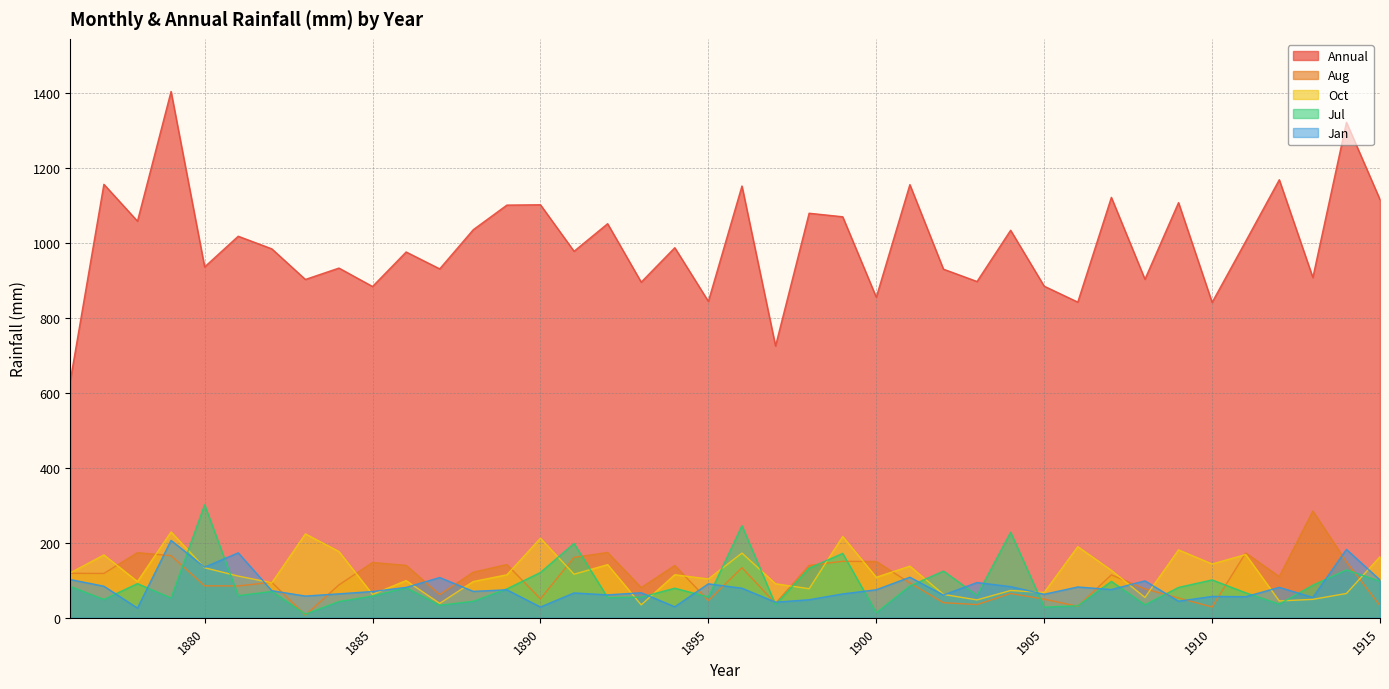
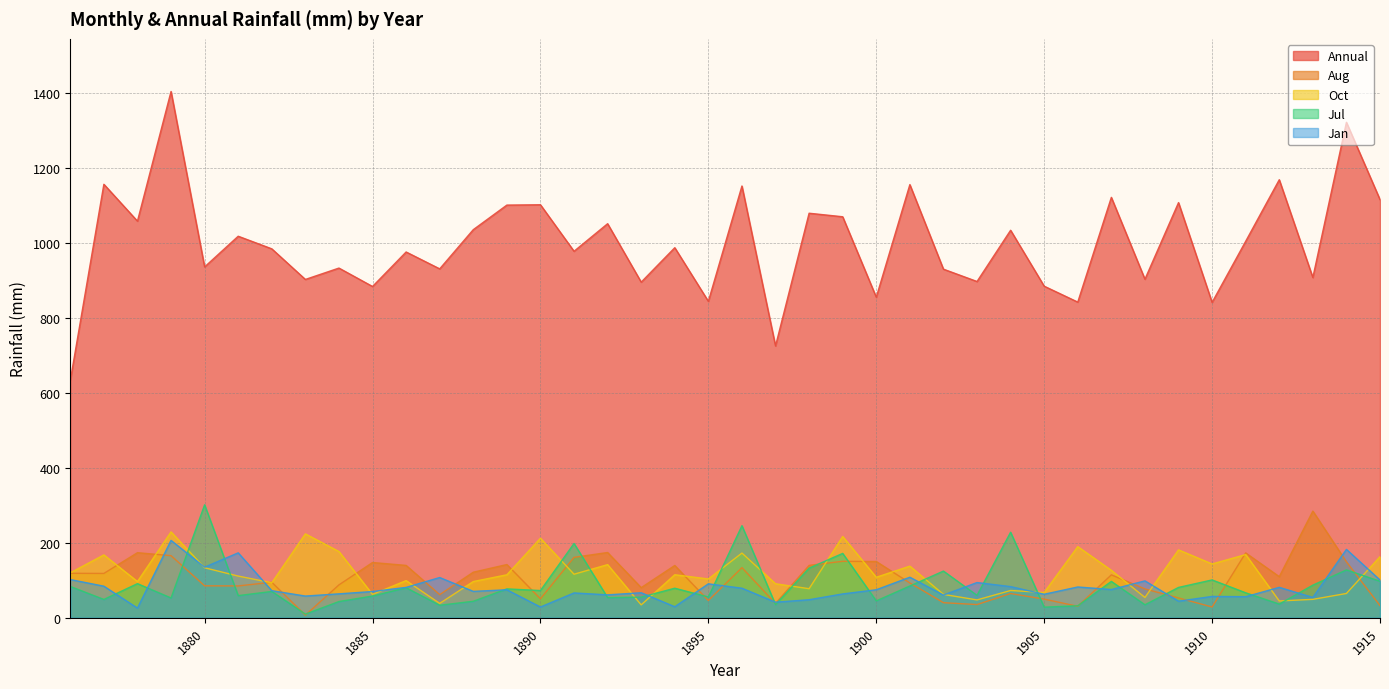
  {
    "Oct": {
      "1890": 210,
      "1895": 100,
      "1900": 110,
      "1910": 140,
      "1915": 160
    },
    "Jul": {
      "1880": 300,
-     "1890": 120,
+     "1890": 70,
      "1895": 60,
-     "1900": 10,
+     "1900": 50,
      "1905": 30,
      "1910": 100
    },
    "Jan": {
      "1885": 70,
      "1890": 30,
      "1895": 90,
      "1900": 70,
      "1910": 60
    }
  }
